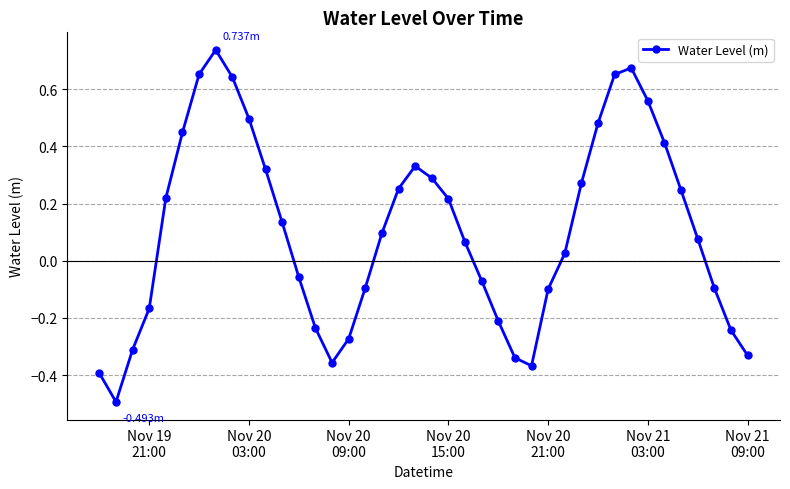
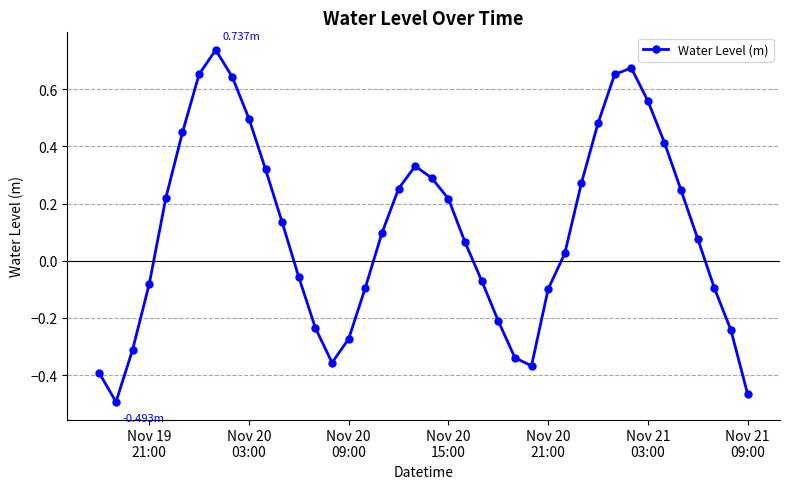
  {
-   "Nov 19 21:00": -0.17,
+   "Nov 19 21:00": -0.08,
    "Nov 20 03:00": 0.50,
    "Nov 20 09:00": -0.27,
    "Nov 20 15:00": 0.22,
    "Nov 20 21:00": -0.10,
    "Nov 21 03:00": 0.56,
-   "Nov 21 09:00": -0.33
+   "Nov 21 09:00": -0.47
  }
